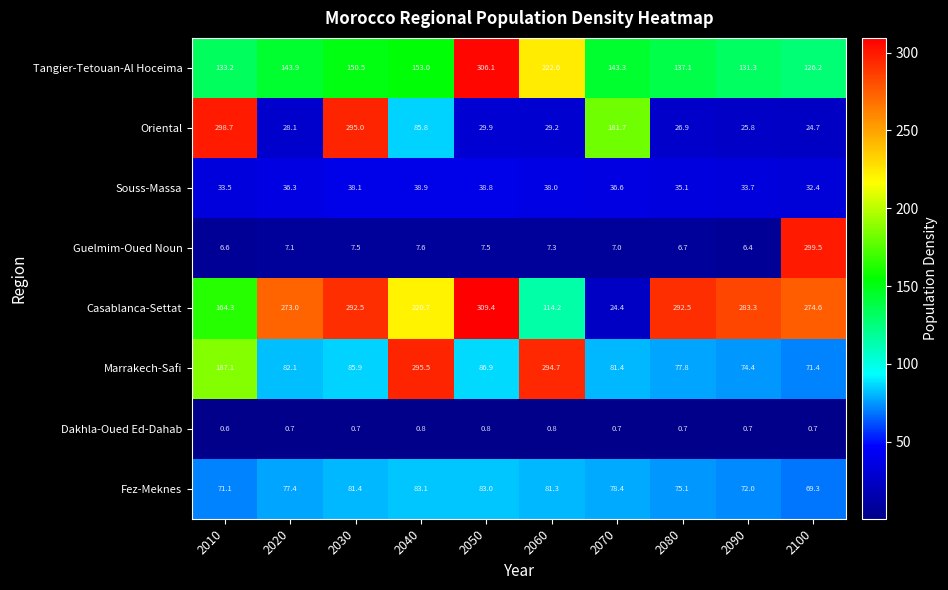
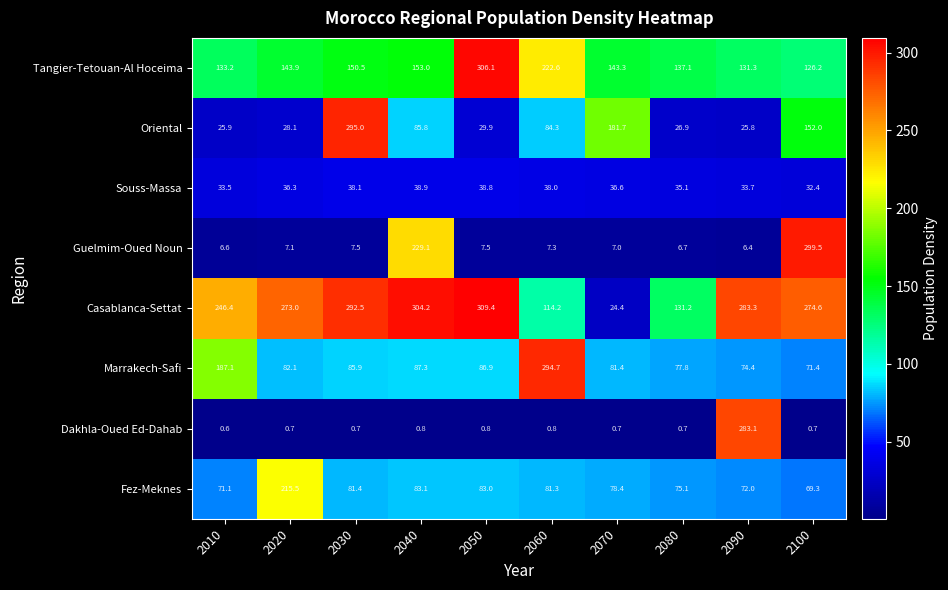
  {
    "Tangier-Tetouan-Al Hoceima": {
      "2010": 133.2,
      "2020": 143.9,
      "2030": 150.5,
      "2040": 153.0,
      "2050": 306.1,
      "2060": 222.6,
      "2070": 143.3,
      "2080": 137.1,
      "2090": 131.3,
      "2100": 126.2
    },
    "Oriental": {
-     "2010": 298.7,
+     "2010": 25.9,
      "2020": 28.1,
      "2030": 295.0,
      "2040": 85.8,
      "2050": 29.9,
-     "2060": 29.2,
+     "2060": 84.3,
      "2070": 181.7,
      "2080": 26.9,
      "2090": 25.8,
-     "2100": 24.7
+     "2100": 152.0
    },
    "Souss-Massa": {
      "2010": 33.5,
      "2020": 36.3,
      "2030": 38.1,
      "2040": 38.9,
      "2050": 38.8,
      "2060": 38.0,
      "2070": 36.6,
      "2080": 35.1,
      "2090": 33.7,
      "2100": 32.4
    },
    "Guelmim-Oued Noun": {
      "2010": 6.6,
      "2020": 7.1,
      "2030": 7.5,
-     "2040": 7.6,
+     "2040": 229.1,
      "2050": 7.5,
      "2060": 7.3,
      "2070": 7.0,
      "2080": 6.7,
      "2090": 6.4,
      "2100": 299.5
    },
    "Casablanca-Settat": {
-     "2010": 164.3,
+     "2010": 246.4,
      "2020": 273.0,
      "2030": 292.5,
-     "2040": 220.7,
+     "2040": 304.2,
      "2050": 309.4,
      "2060": 114.2,
      "2070": 24.4,
-     "2080": 292.5,
+     "2080": 131.2,
      "2090": 283.3,
      "2100": 274.6
    },
    "Marrakech-Safi": {
      "2010": 187.1,
      "2020": 82.1,
      "2030": 85.9,
-     "2040": 295.5,
+     "2040": 87.3,
      "2050": 86.9,
      "2060": 294.7,
      "2070": 81.4,
      "2080": 77.8,
      "2090": 74.4,
      "2100": 71.4
    },
    "Dakhla-Oued Ed-Dahab": {
      "2010": 0.6,
      "2020": 0.7,
      "2030": 0.7,
      "2040": 0.8,
      "2050": 0.8,
      "2060": 0.8,
      "2070": 0.7,
      "2080": 0.7,
-     "2090": 0.7,
+     "2090": 283.1,
      "2100": 0.7
    },
    "Fez-Meknes": {
      "2010": 71.1,
-     "2020": 77.4,
+     "2020": 215.5,
      "2030": 81.4,
      "2040": 83.1,
      "2050": 83.0,
      "2060": 81.3,
      "2070": 78.4,
      "2080": 75.1,
      "2090": 72.0,
      "2100": 69.3
    }
  }
